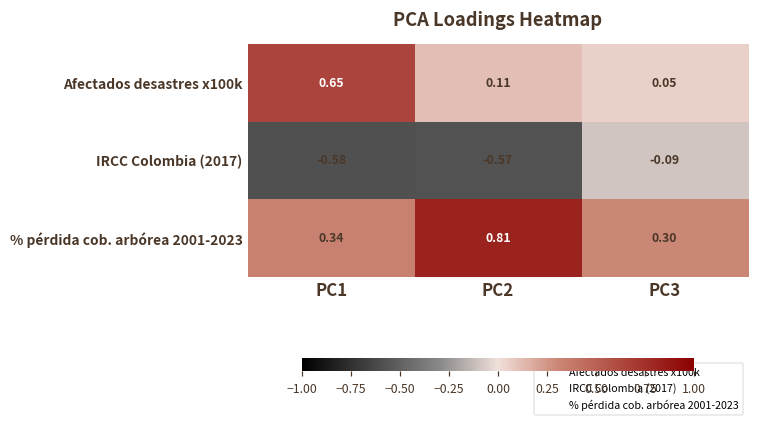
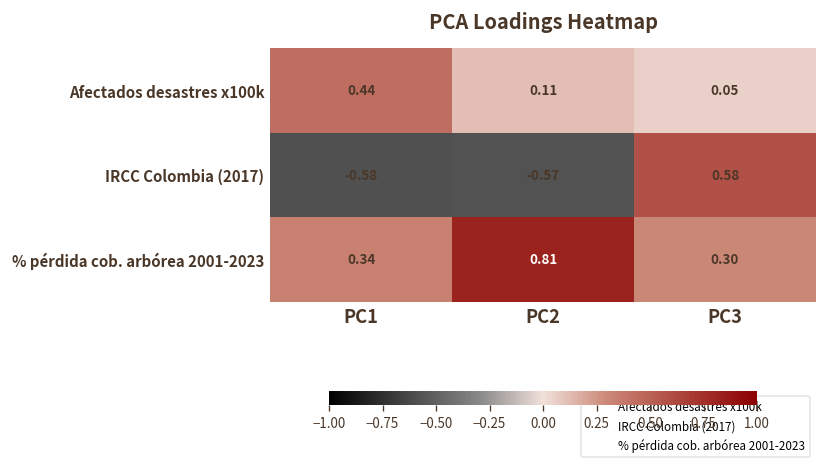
  {
    "Afectados desastres x100k": {
-     "PC1": 0.65,
+     "PC1": 0.44,
      "PC2": 0.11,
      "PC3": 0.05
    },
    "IRCC Colombia (2017)": {
-     "PC3": -0.09
+     "PC3": 0.58
    },
    "% pérdida cob. arbórea 2001-2023": {
      "PC1": 0.34,
      "PC2": 0.81,
      "PC3": 0.30
    }
  }
